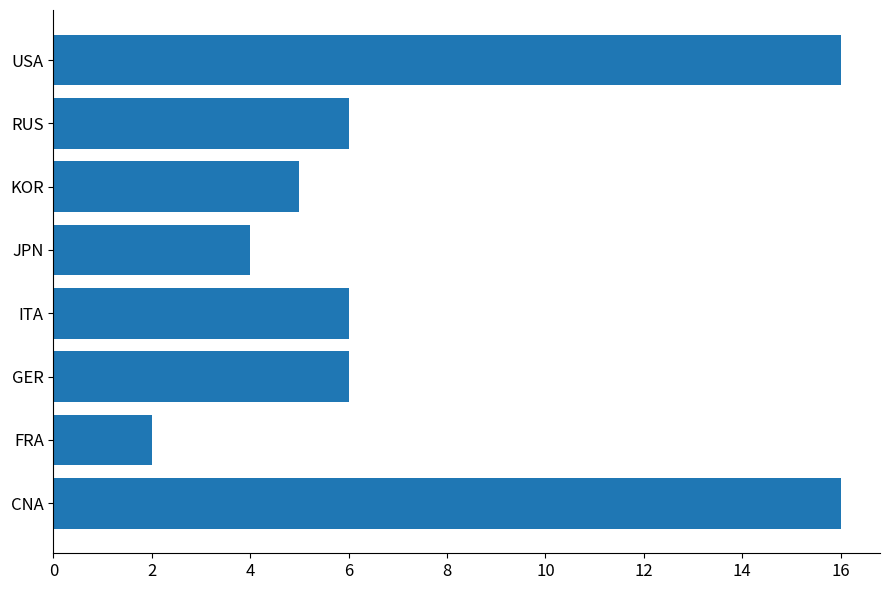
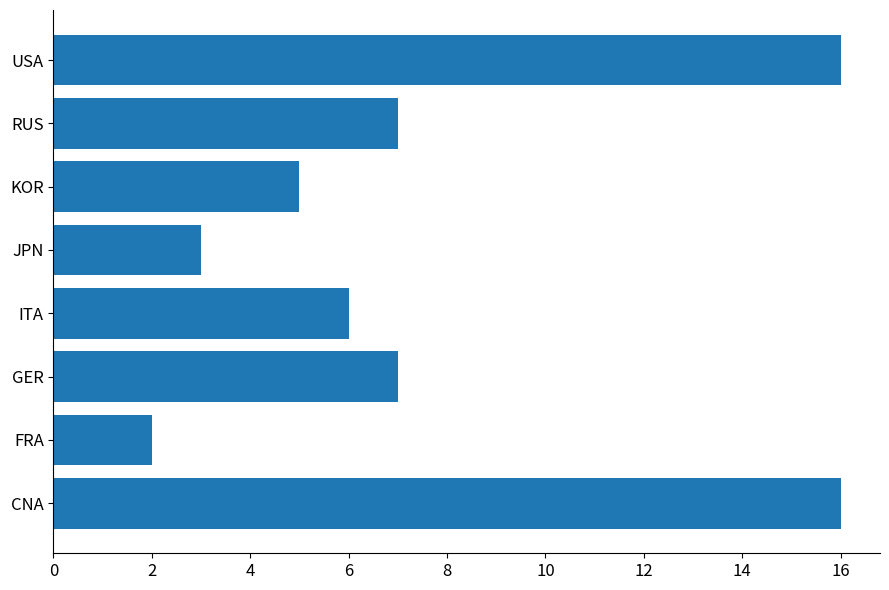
  {
    "USA": 16,
-   "RUS": 6,
+   "RUS": 7,
    "KOR": 5,
-   "JPN": 4,
+   "JPN": 3,
    "ITA": 6,
-   "GER": 6,
+   "GER": 7,
    "FRA": 2,
    "CNA": 16
  }
